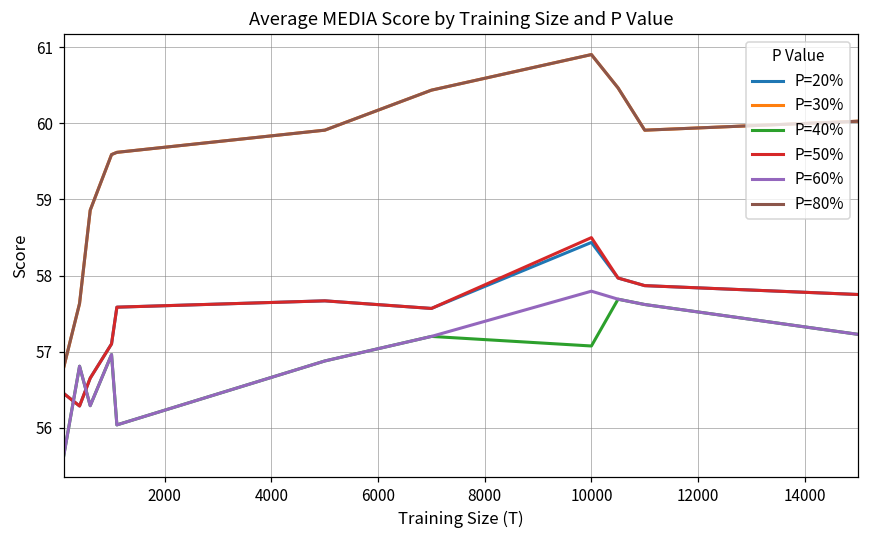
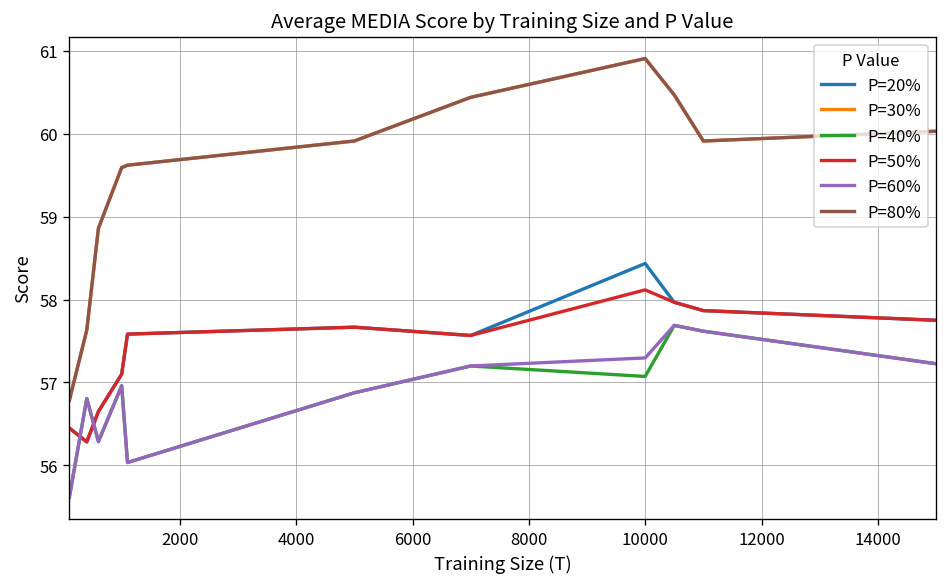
  {
    "P=20%": {
      "10000": 58.4
    },
    "P=80%": {
      "10000": 60.9
    },
    "P=40%": {
      "10000": 57.1
    },
    "P=50%": {
-     "10000": 58.5
+     "10000": 58.1
    },
    "P=60%": {
-     "10000": 57.8
+     "10000": 57.3
    }
  }
